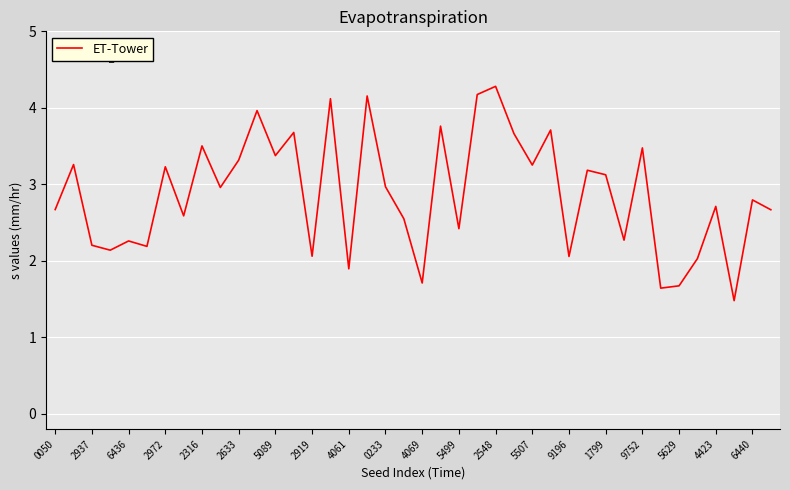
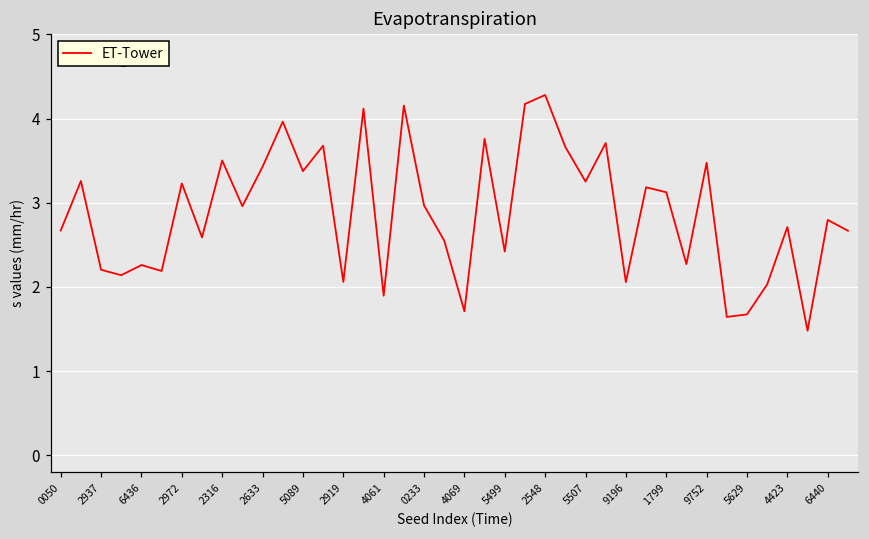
  {
    "0050": 2.7,
    "2937": 2.2,
    "6436": 2.3,
    "2972": 3.2,
    "2316": 3.5,
-   "2633": 3.3,
+   "2633": 3.4,
    "5089": 3.4,
    "2919": 2.1,
    "4061": 1.9,
    "0233": 3.0,
    "4069": 1.7,
    "5499": 2.4,
    "2548": 4.3,
    "5507": 3.3,
    "9196": 2.1,
    "1799": 3.1,
    "9752": 3.5,
    "5629": 1.7,
    "4423": 2.7,
    "6440": 2.8
  }
